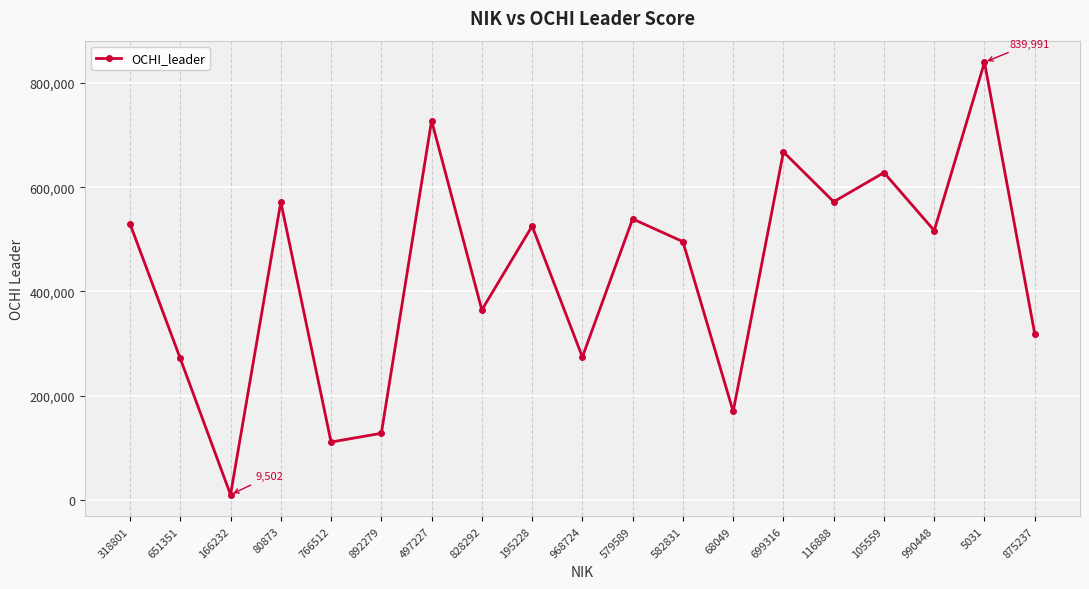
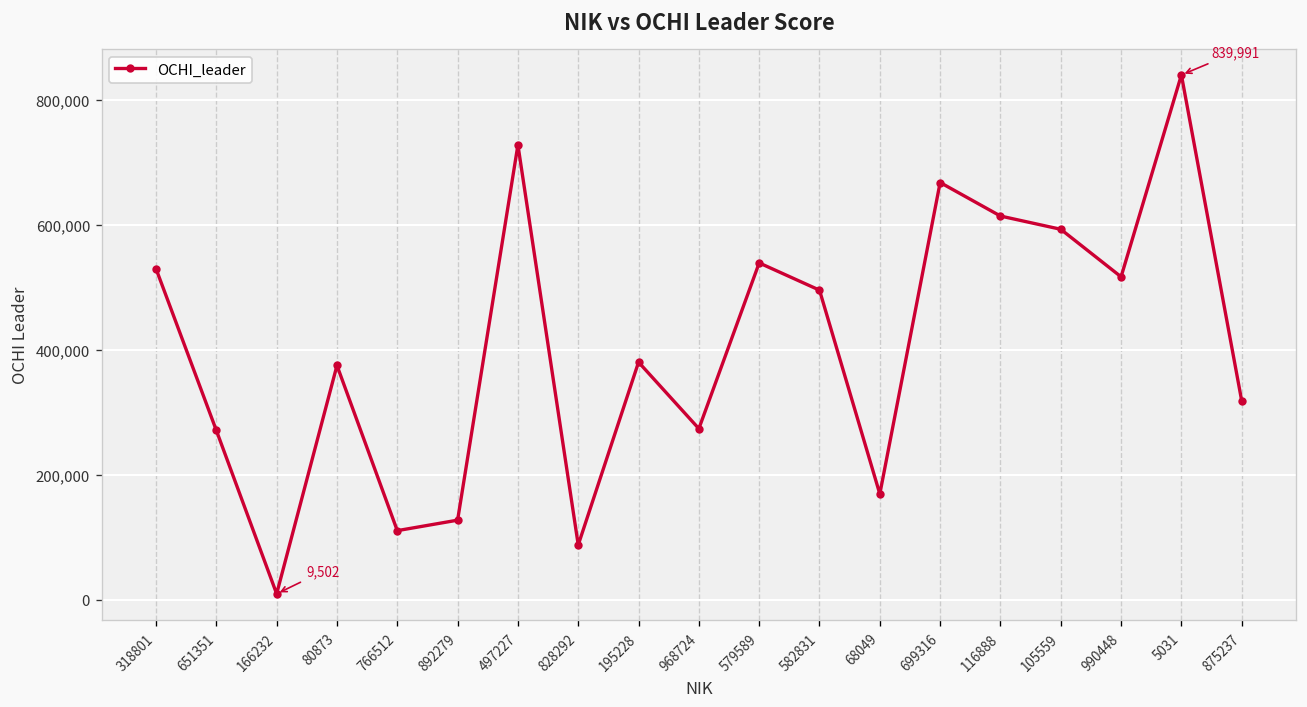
  {
    "318801": "530,000",
    "651351": "270,000",
-   "80873": "570,000",
+   "80873": "380,000",
    "766512": "110,000",
    "892279": "130,000",
    "497227": "730,000",
-   "828292": "360,000",
-   "195228": "530,000",
+   "828292": "90,000",
+   "195228": "380,000",
    "968724": "270,000",
    "579589": "540,000",
    "582831": "500,000",
    "68049": "170,000",
    "699316": "670,000",
-   "116888": "570,000",
-   "105559": "630,000",
+   "116888": "610,000",
+   "105559": "590,000",
    "990448": "520,000",
    "875237": "320,000"
  }
